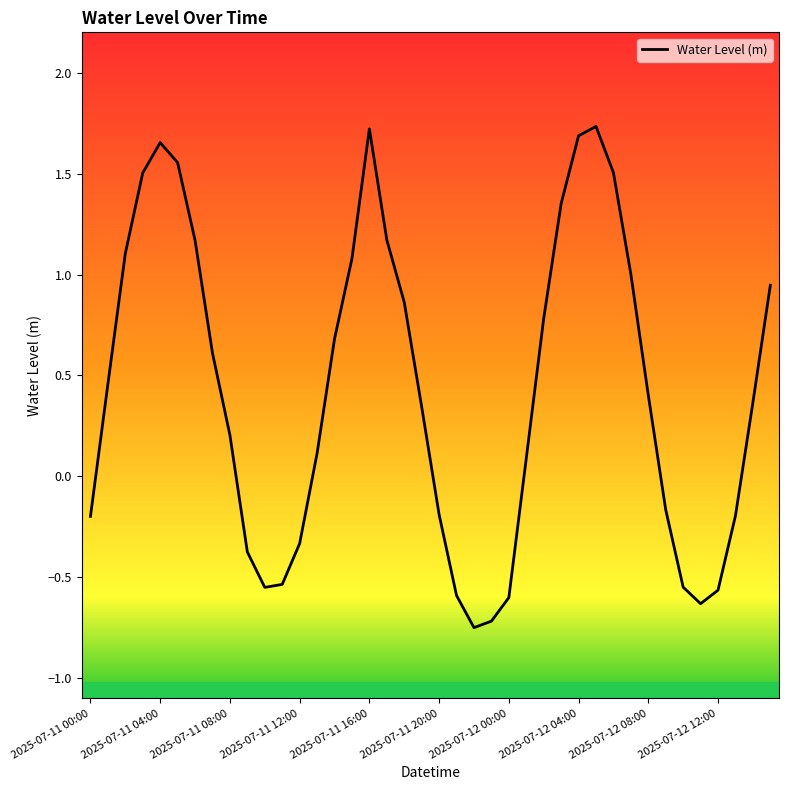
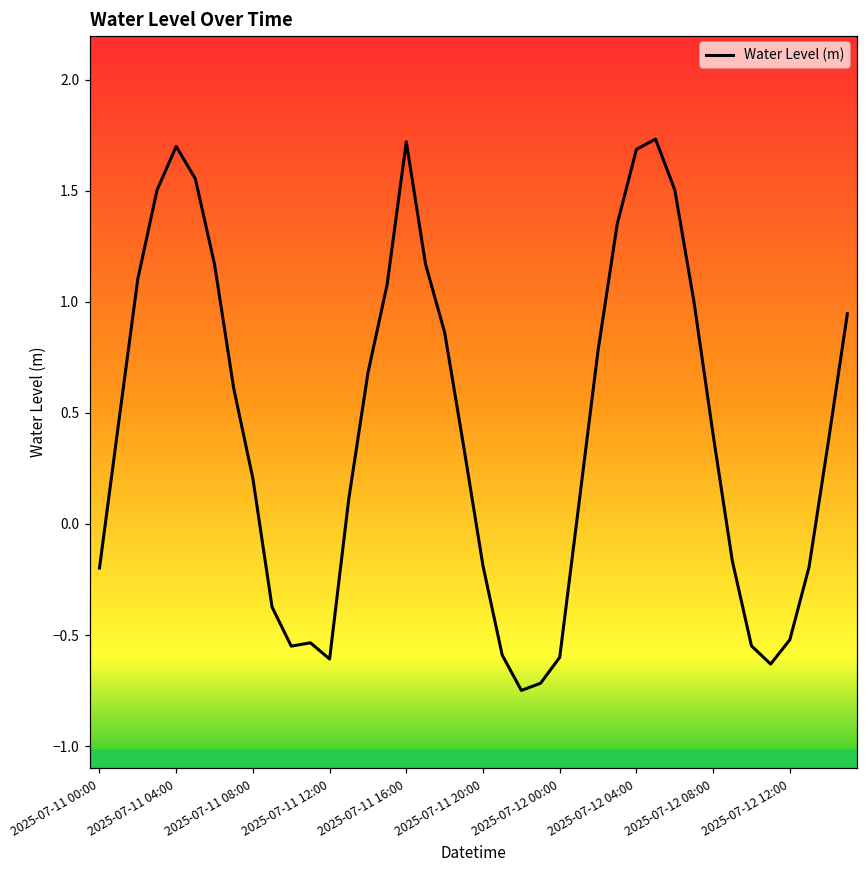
  {
    "2025-07-11 00:00": -0.20,
-   "2025-07-11 04:00": 1.65,
+   "2025-07-11 04:00": 1.70,
    "2025-07-11 08:00": 0.20,
-   "2025-07-11 12:00": -0.33,
+   "2025-07-11 12:00": -0.61,
    "2025-07-11 16:00": 1.72,
    "2025-07-11 20:00": -0.19,
    "2025-07-12 00:00": -0.60,
    "2025-07-12 04:00": 1.69,
    "2025-07-12 08:00": 0.40,
-   "2025-07-12 12:00": -0.56
+   "2025-07-12 12:00": -0.52
  }
